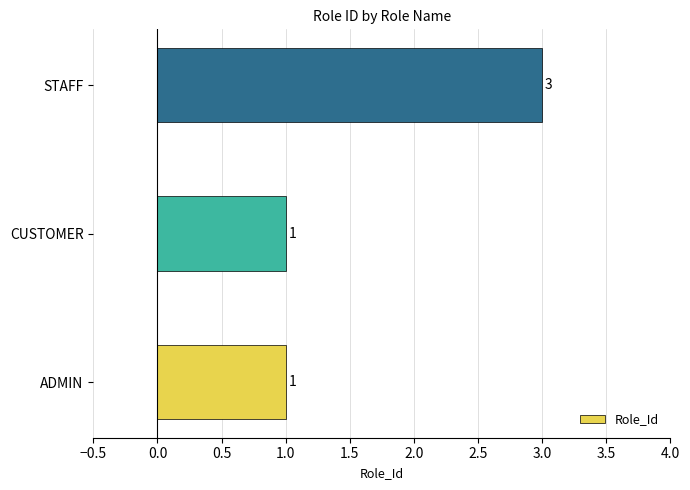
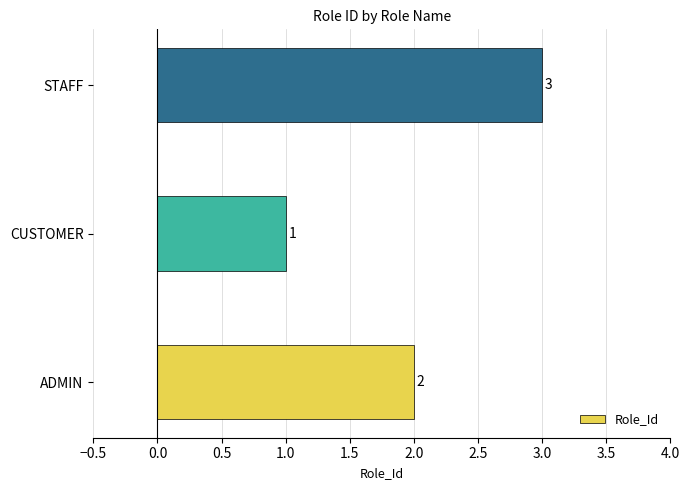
  {
    "STAFF": 3,
    "CUSTOMER": 1,
-   "ADMIN": 1
+   "ADMIN": 2
  }
